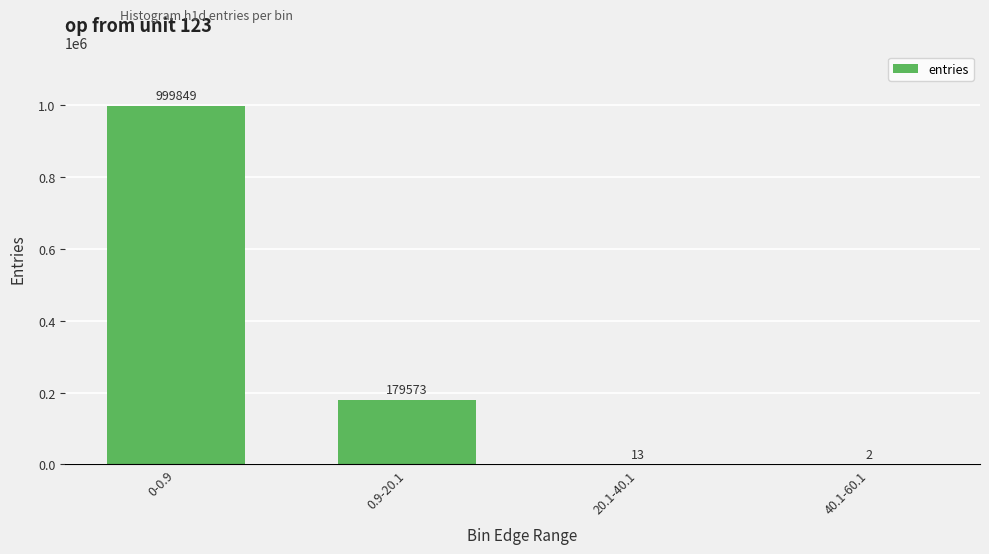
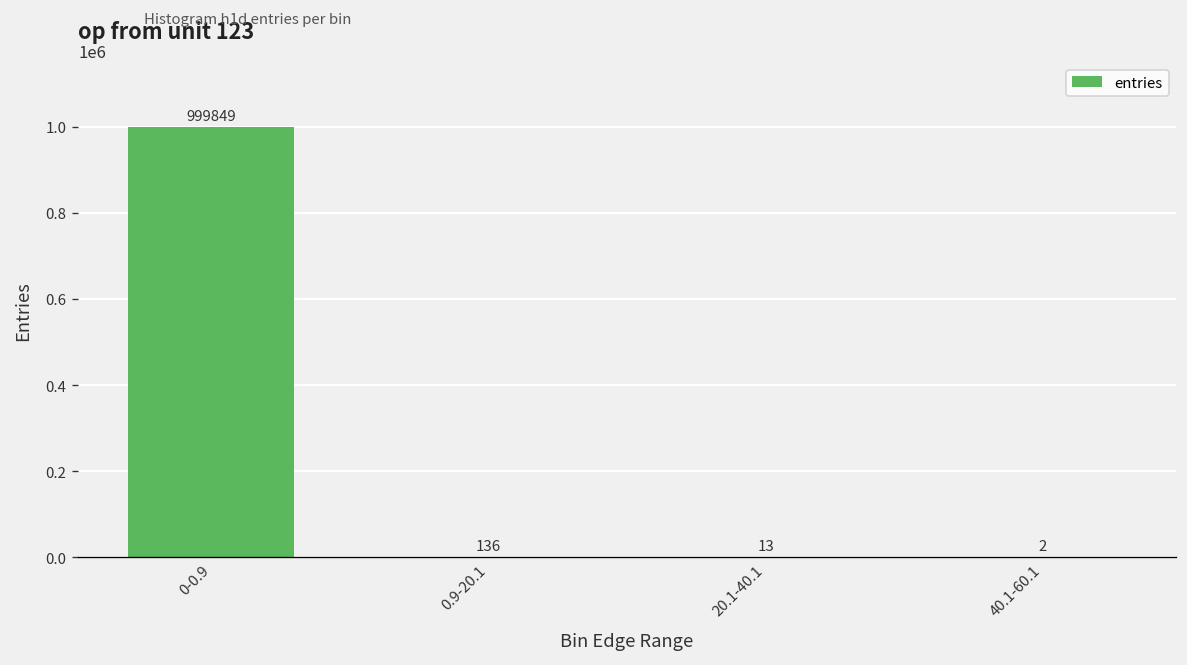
  {
    "0-0.9": 999849,
-   "0.9-20.1": 179573,
+   "0.9-20.1": 136,
    "20.1-40.1": 13,
    "40.1-60.1": 2
  }
